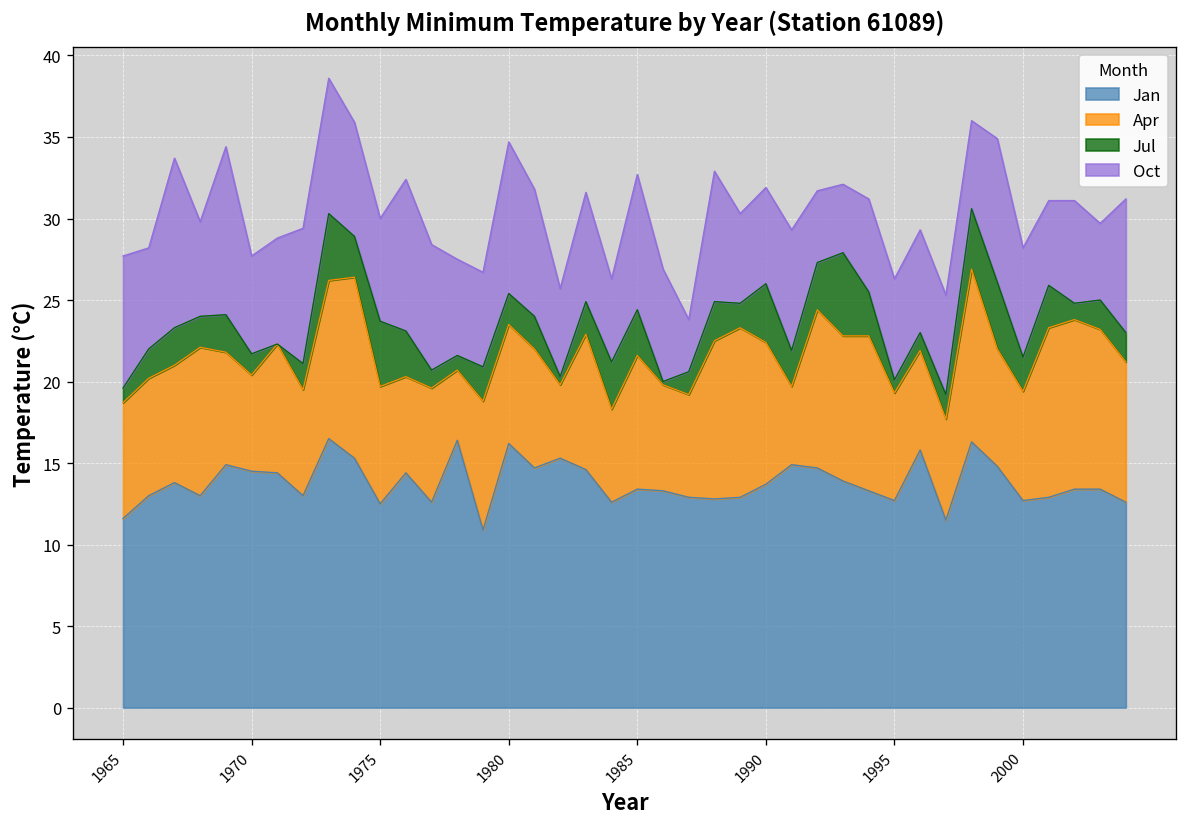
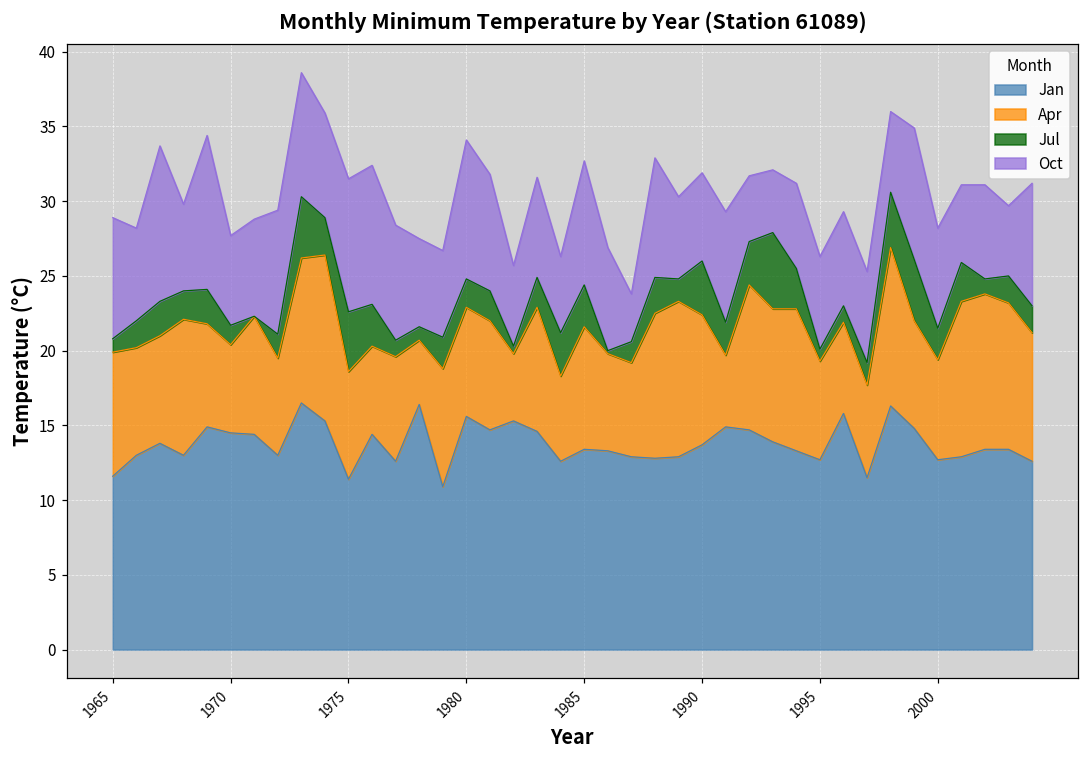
  {
    "Jan": {
      "1965": 11.6,
      "1970": 14.5,
-     "1975": 12.5,
-     "1980": 16.2,
+     "1975": 11.4,
+     "1980": 15.6,
      "1985": 13.4,
      "1990": 13.7,
      "1995": 12.7,
      "2000": 12.7
    },
    "Apr": {
-     "1965": 7.1,
+     "1965": 8.3,
      "1970": 5.9,
      "1975": 7.2,
      "1980": 7.3,
      "1985": 8.2,
      "1990": 8.7,
      "1995": 6.6,
      "2000": 6.7
    },
    "Jul": {
      "1965": 0.9,
      "1970": 1.3,
      "1975": 4.0,
      "1980": 1.9,
      "1985": 2.8,
      "1990": 3.6,
      "1995": 0.8,
      "2000": 2.1
    },
    "Oct": {
      "1965": 8.1,
      "1970": 6.0,
-     "1975": 6.3,
+     "1975": 8.9,
      "1980": 9.3,
      "1985": 8.3,
      "1990": 5.9,
      "1995": 6.2,
      "2000": 6.7
    }
  }
